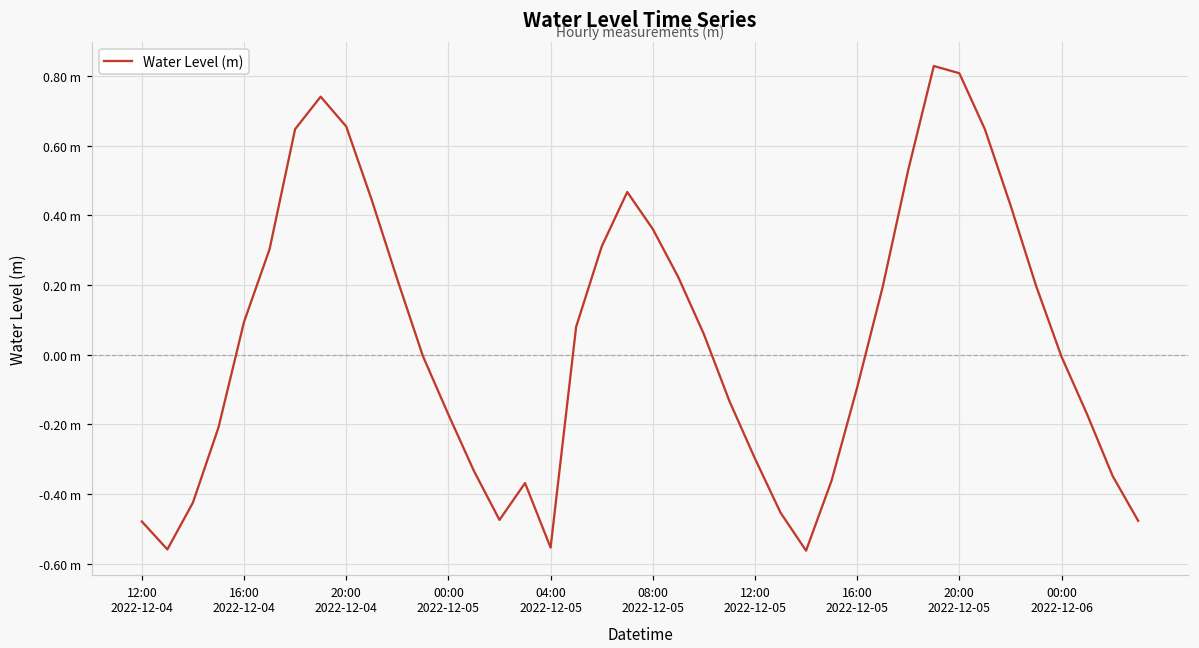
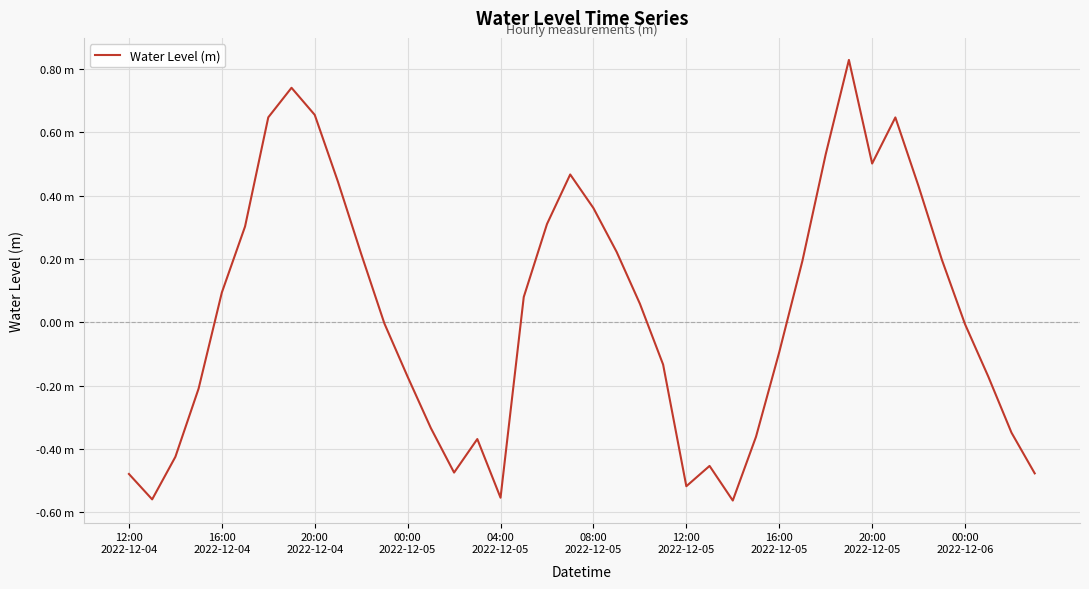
  {
    "12:00 2022-12-04": "-0.48 m",
    "16:00 2022-12-04": "0.09 m",
    "20:00 2022-12-04": "0.66 m",
    "00:00 2022-12-05": "-0.17 m",
    "04:00 2022-12-05": "-0.55 m",
    "08:00 2022-12-05": "0.36 m",
-   "12:00 2022-12-05": "-0.30 m",
+   "12:00 2022-12-05": "-0.52 m",
    "16:00 2022-12-05": "-0.09 m",
-   "20:00 2022-12-05": "0.81 m",
+   "20:00 2022-12-05": "0.50 m",
    "00:00 2022-12-06": "-0.01 m"
  }
